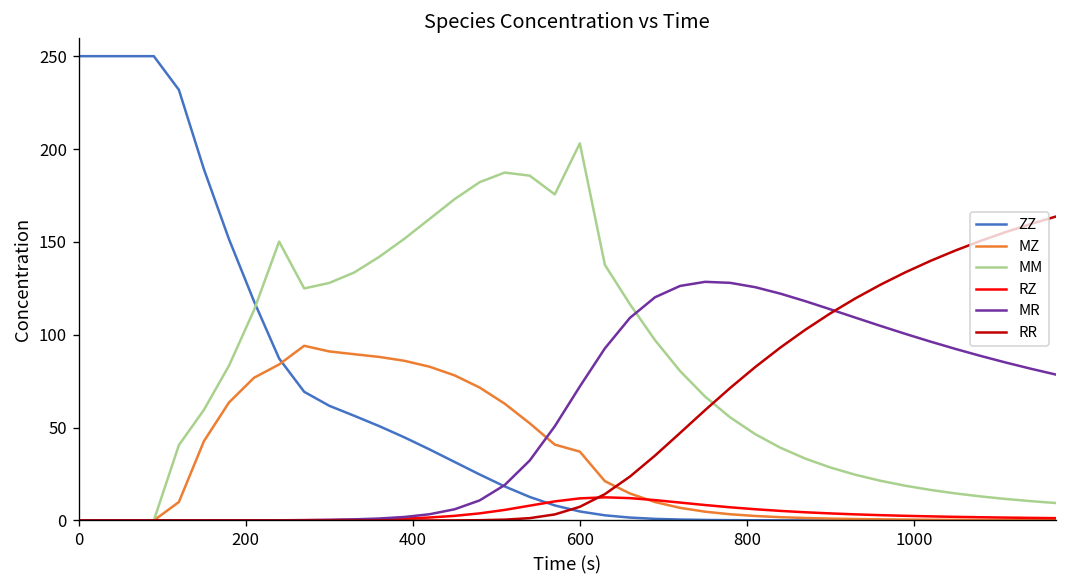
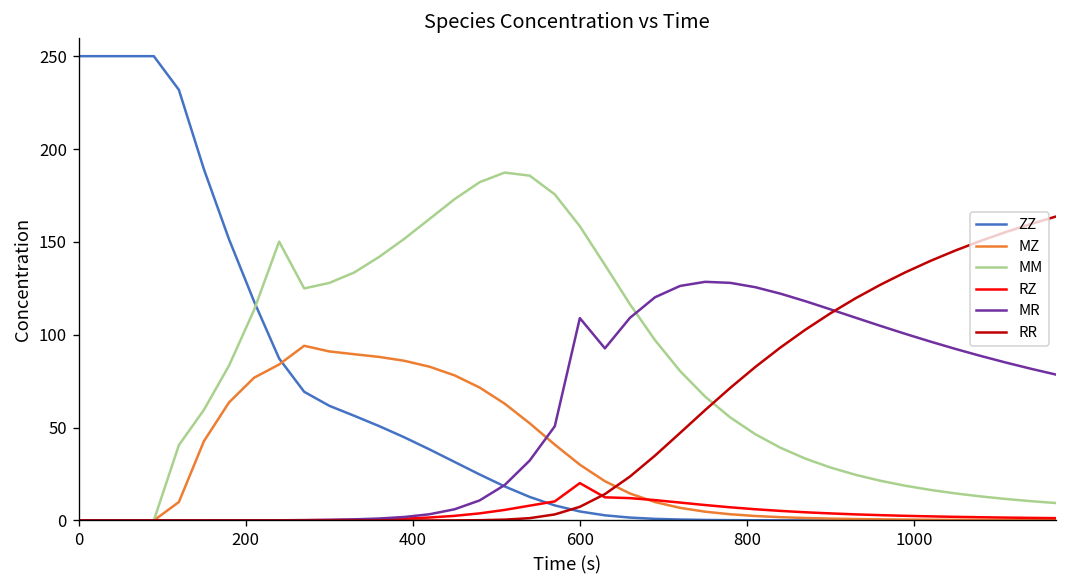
  {
    "ZZ": {
      "0": 250,
      "600": 5
    },
    "MZ": {
-     "600": 37
+     "600": 30
    },
    "MM": {
-     "600": 203
+     "600": 158
    },
    "RZ": {
-     "600": 12
+     "600": 20
    },
    "MR": {
-     "600": 72
+     "600": 109
    },
    "RR": {
      "600": 7
    }
  }
